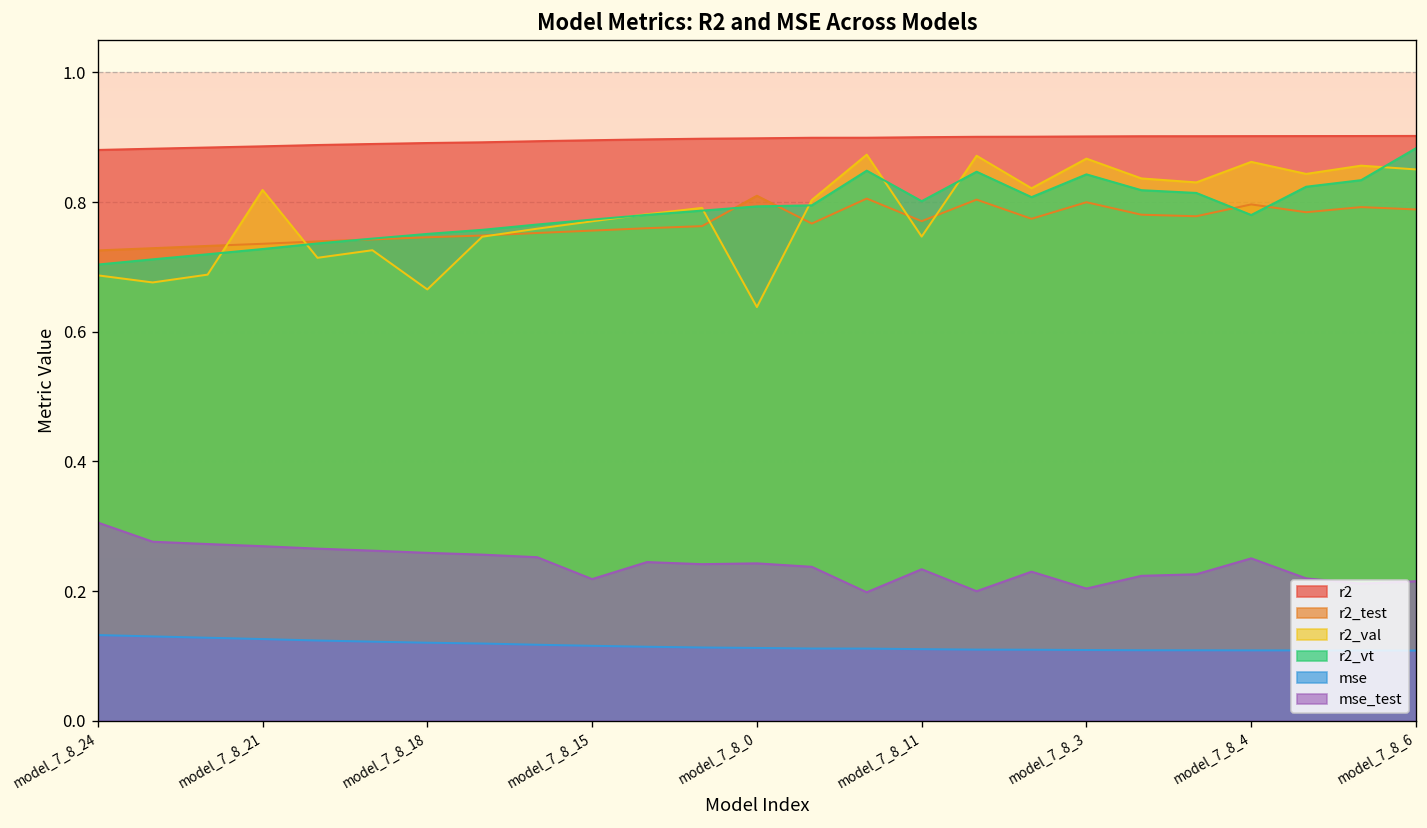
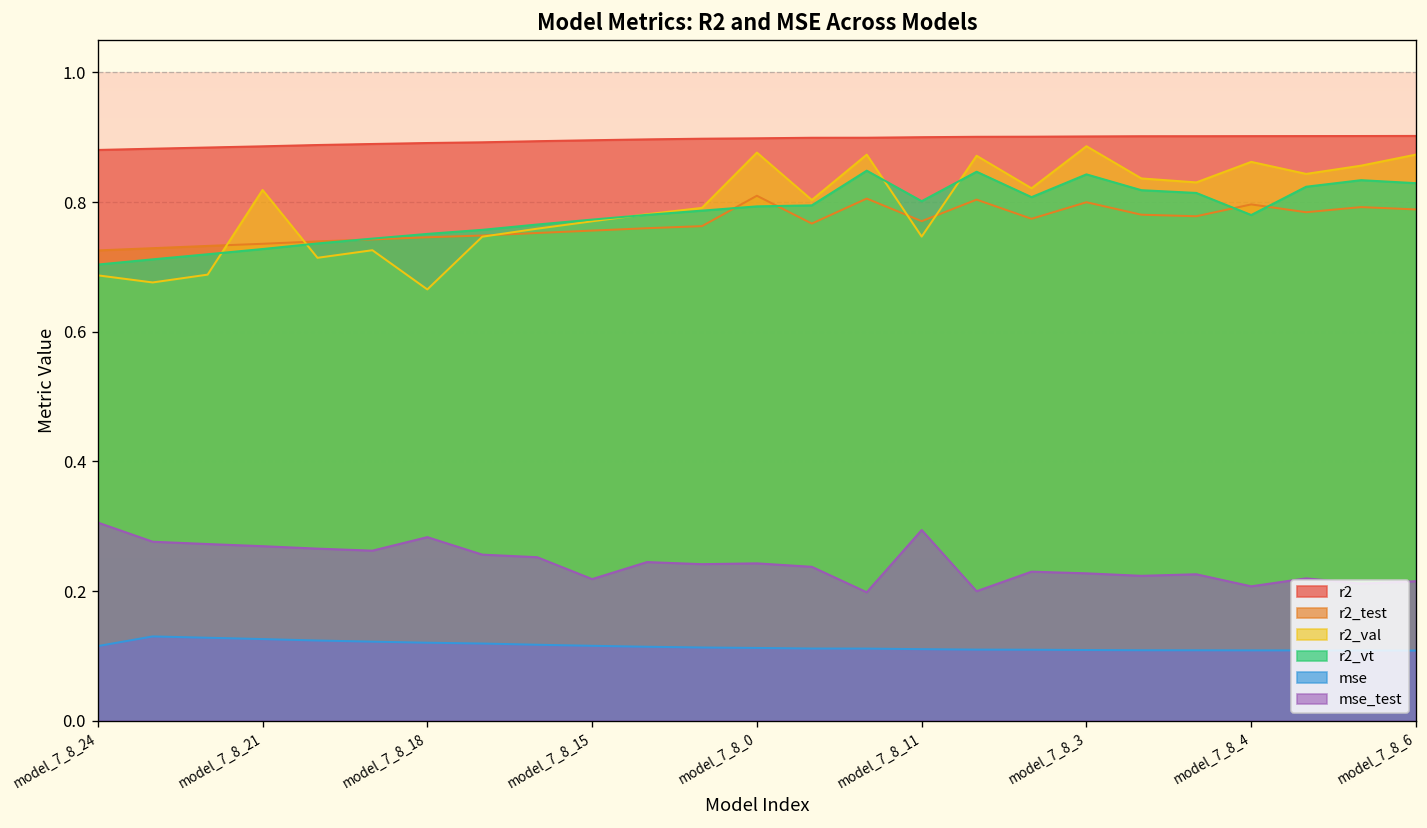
  {
    "r2_val": {
      "model_7_8_24": 0.69,
      "model_7_8_21": 0.82,
      "model_7_8_18": 0.67,
-     "model_7_8_0": 0.64,
+     "model_7_8_0": 0.88,
      "model_7_8_11": 0.75,
-     "model_7_8_3": 0.87,
+     "model_7_8_3": 0.89,
      "model_7_8_4": 0.86,
-     "model_7_8_6": 0.85
+     "model_7_8_6": 0.87
    },
    "r2_vt": {
      "model_7_8_24": 0.70,
      "model_7_8_21": 0.73,
      "model_7_8_18": 0.75,
      "model_7_8_0": 0.79,
      "model_7_8_11": 0.80,
      "model_7_8_3": 0.84,
      "model_7_8_4": 0.78,
-     "model_7_8_6": 0.88
+     "model_7_8_6": 0.83
    },
    "mse": {
-     "model_7_8_24": 0.13,
+     "model_7_8_24": 0.12,
      "model_7_8_21": 0.13,
      "model_7_8_18": 0.12,
      "model_7_8_15": 0.12,
      "model_7_8_0": 0.11,
      "model_7_8_11": 0.11,
      "model_7_8_3": 0.11,
      "model_7_8_4": 0.11,
      "model_7_8_6": 0.11
    },
    "mse_test": {
      "model_7_8_24": 0.31,
      "model_7_8_21": 0.27,
-     "model_7_8_18": 0.26,
+     "model_7_8_18": 0.28,
      "model_7_8_15": 0.22,
      "model_7_8_0": 0.24,
-     "model_7_8_11": 0.23,
-     "model_7_8_3": 0.20,
-     "model_7_8_4": 0.25,
+     "model_7_8_11": 0.29,
+     "model_7_8_3": 0.23,
+     "model_7_8_4": 0.21,
      "model_7_8_6": 0.22
    }
  }
